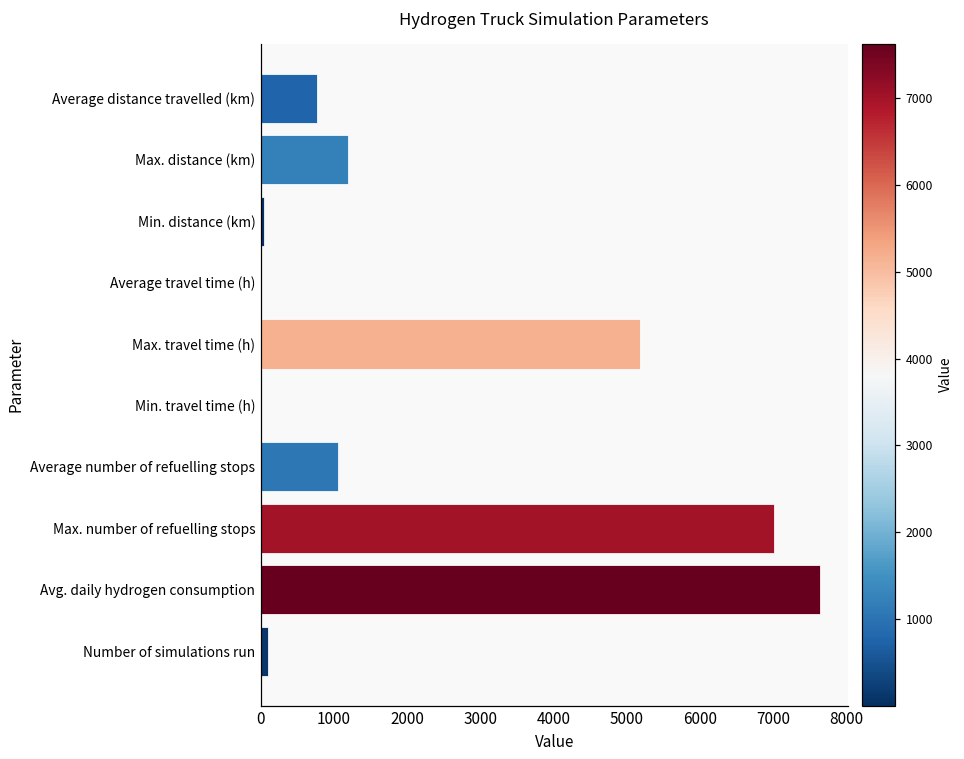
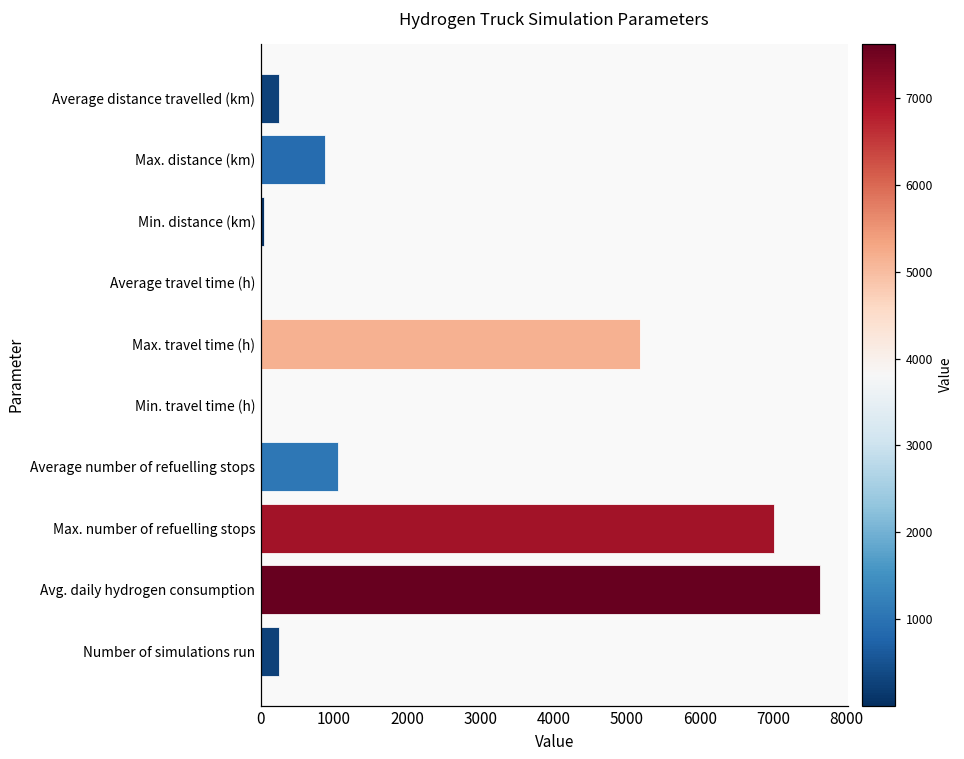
  {
-   "Average distance travelled (km)": 800,
-   "Max. distance (km)": 1200,
+   "Average distance travelled (km)": 200,
+   "Max. distance (km)": 900,
    "Min. distance (km)": 0,
    "Max. travel time (h)": 5200,
    "Average number of refuelling stops": 1100,
    "Max. number of refuelling stops": 7000,
    "Avg. daily hydrogen consumption": 7600,
-   "Number of simulations run": 100
+   "Number of simulations run": 300
  }
